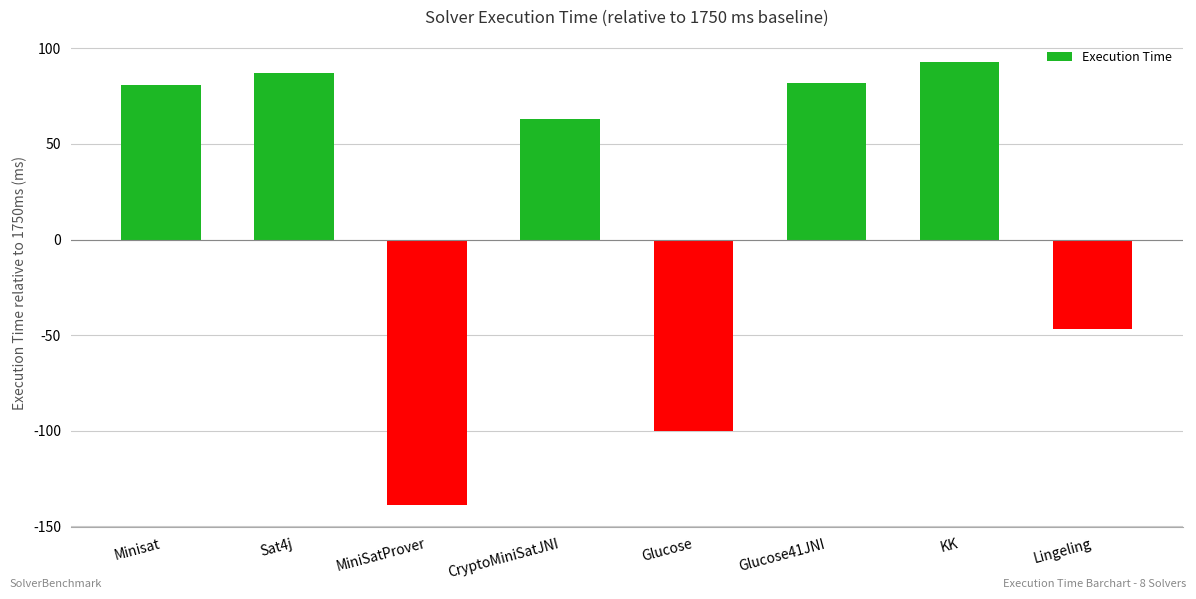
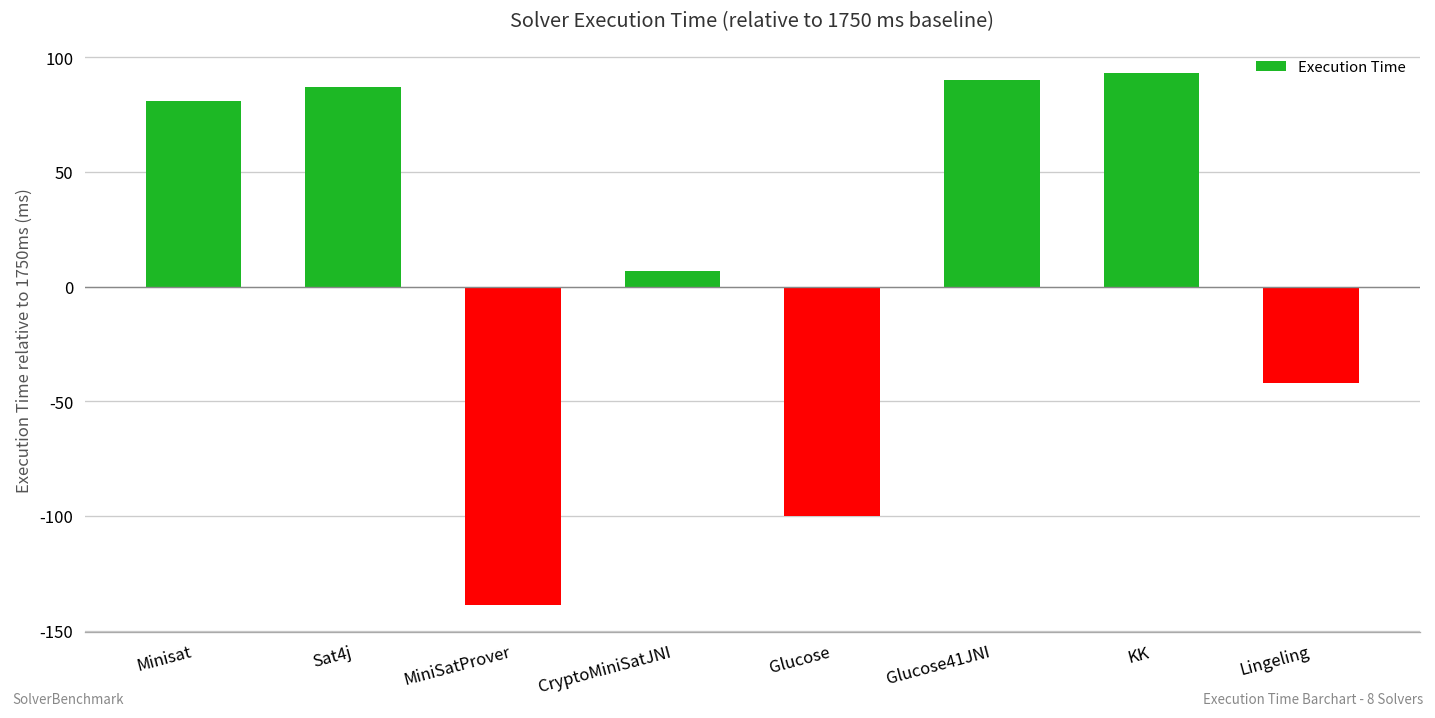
  {
    "Minisat": 81,
    "Sat4j": 87,
    "MiniSatProver": -139,
-   "CryptoMiniSatJNI": 63,
+   "CryptoMiniSatJNI": 7,
    "Glucose": -100,
-   "Glucose41JNI": 82,
+   "Glucose41JNI": 90,
    "KK": 93,
-   "Lingeling": -47
+   "Lingeling": -42
  }
